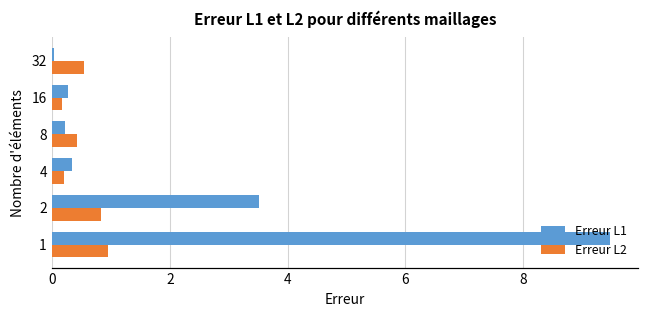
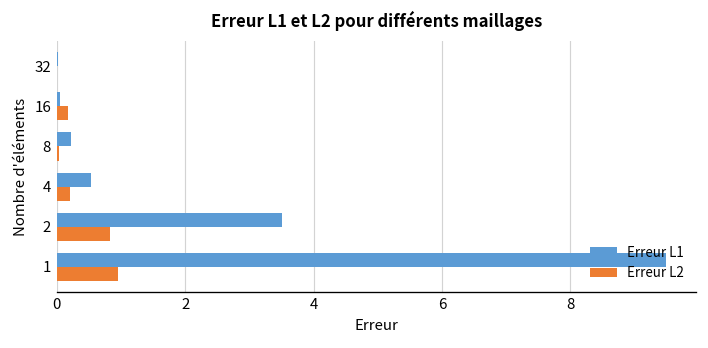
  {
    "Erreur L1": {
-     "16": 0.3,
+     "16": 0.0,
      "8": 0.2,
-     "4": 0.3,
+     "4": 0.5,
      "2": 3.5,
      "1": 9.5
    },
    "Erreur L2": {
-     "32": 0.5,
+     "32": 0.0,
      "16": 0.2,
-     "8": 0.4,
+     "8": 0.0,
      "4": 0.2,
      "2": 0.8,
      "1": 1.0
    }
  }
